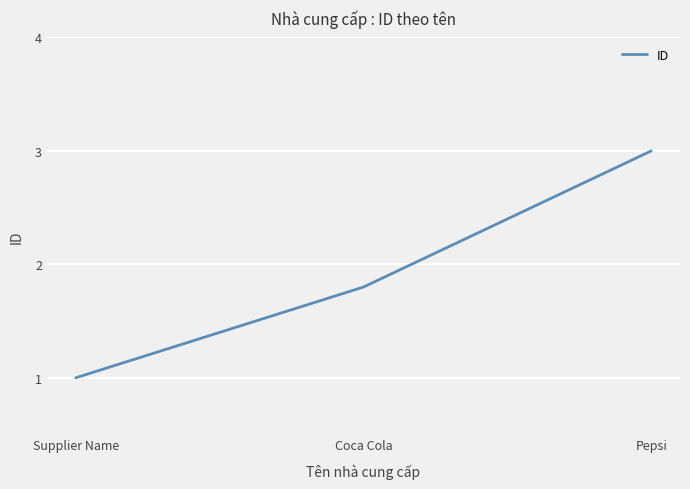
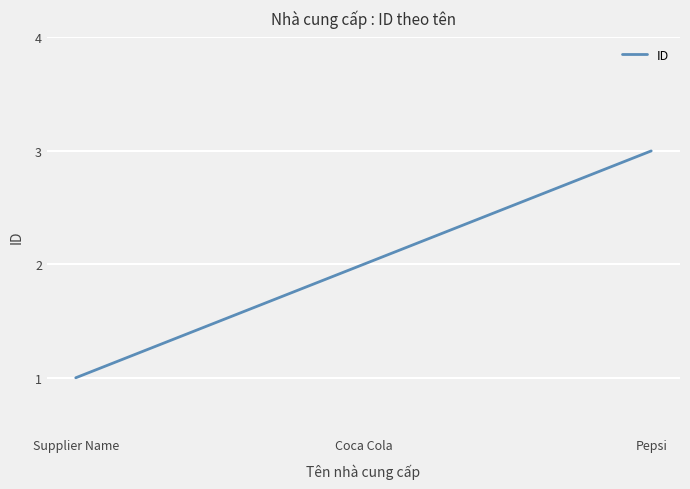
  {
    "Supplier Name": 1.0,
-   "Coca Cola": 1.8,
+   "Coca Cola": 2.0,
    "Pepsi": 3.0
  }
